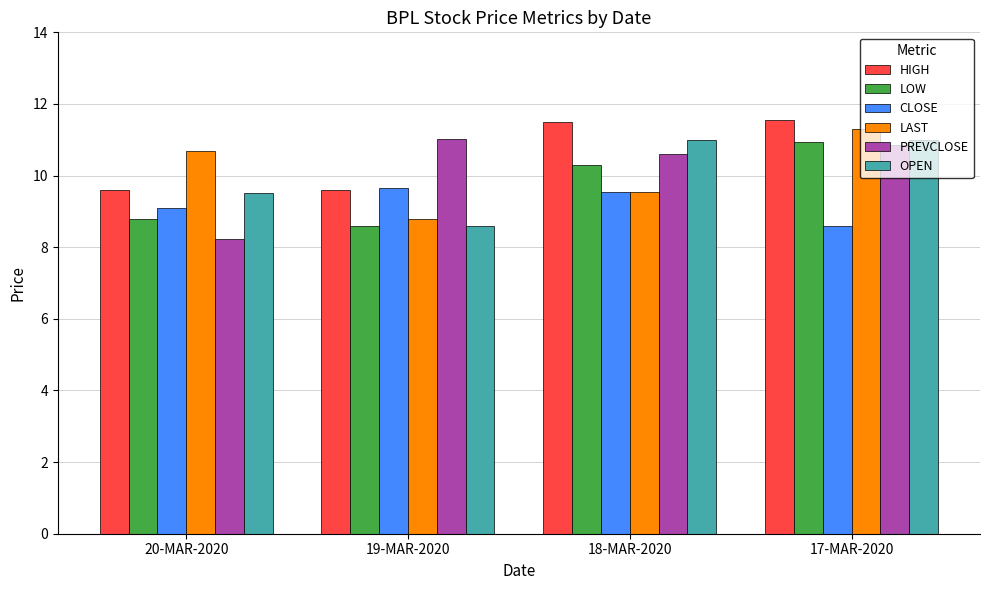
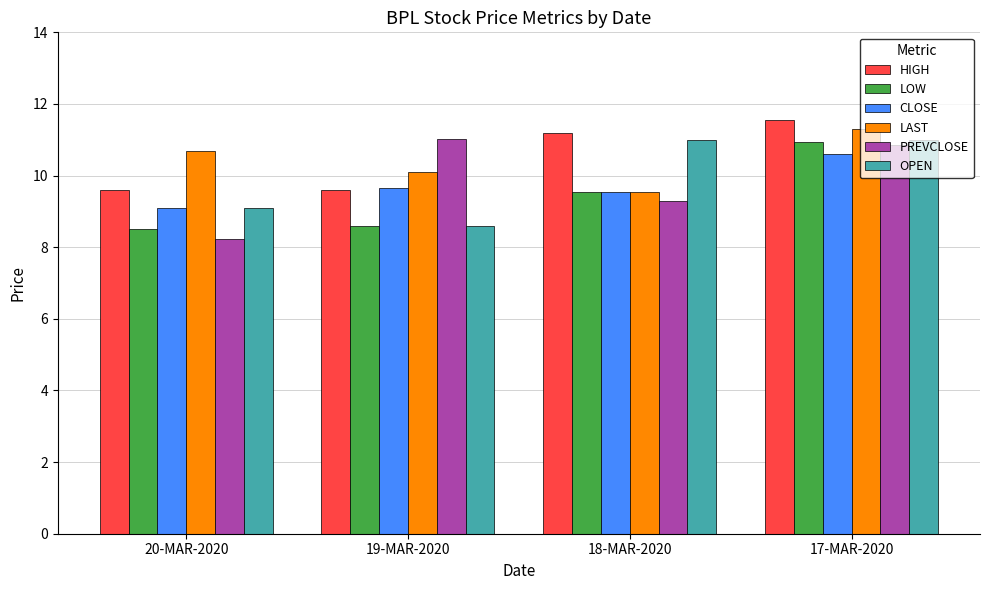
  {
    "HIGH": {
      "20-MAR-2020": 9.6,
      "19-MAR-2020": 9.6,
-     "18-MAR-2020": 11.5,
+     "18-MAR-2020": 11.2,
      "17-MAR-2020": 11.6
    },
    "LOW": {
-     "20-MAR-2020": 8.8,
+     "20-MAR-2020": 8.5,
      "19-MAR-2020": 8.6,
-     "18-MAR-2020": 10.3,
+     "18-MAR-2020": 9.6,
      "17-MAR-2020": 11.0
    },
    "CLOSE": {
      "20-MAR-2020": 9.1,
      "19-MAR-2020": 9.7,
      "18-MAR-2020": 9.6,
-     "17-MAR-2020": 8.6
+     "17-MAR-2020": 10.6
    },
    "LAST": {
      "20-MAR-2020": 10.7,
-     "19-MAR-2020": 8.8,
+     "19-MAR-2020": 10.1,
      "18-MAR-2020": 9.6
    },
    "PREVCLOSE": {
      "20-MAR-2020": 8.2,
      "19-MAR-2020": 11.0,
-     "18-MAR-2020": 10.6
+     "18-MAR-2020": 9.3
    },
    "OPEN": {
-     "20-MAR-2020": 9.5,
+     "20-MAR-2020": 9.1,
      "19-MAR-2020": 8.6,
      "18-MAR-2020": 11.0
    }
  }
